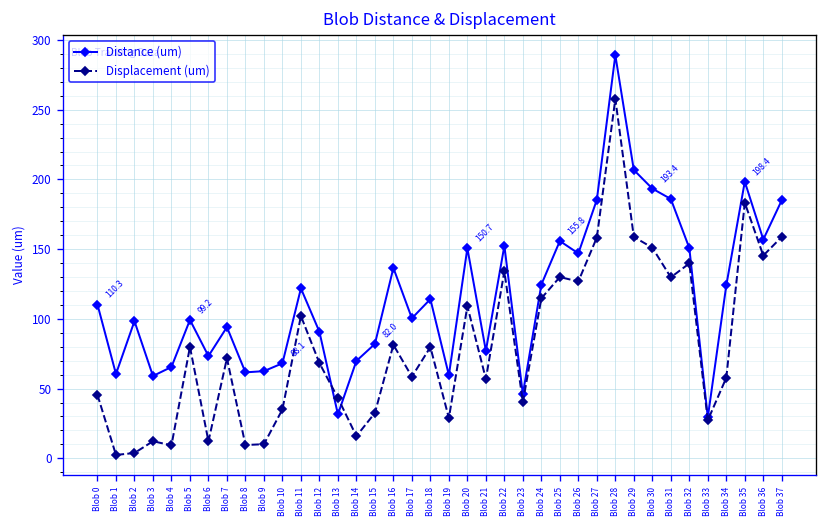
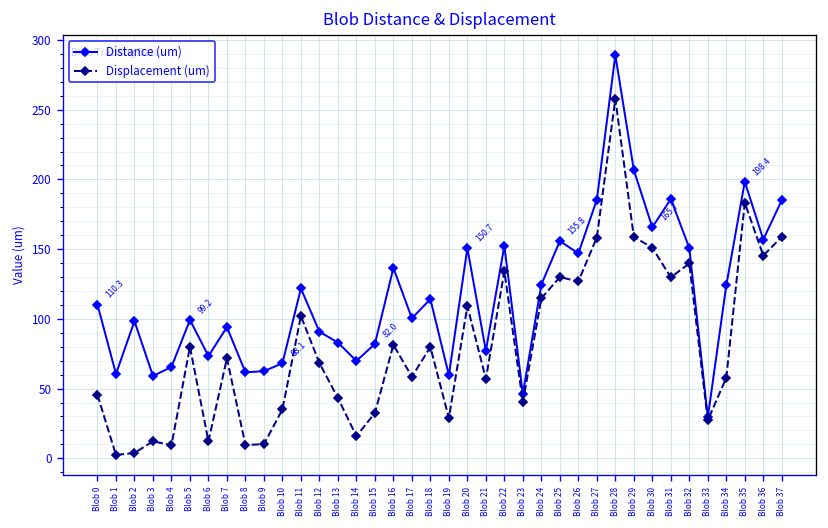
  {
    "Distance (um)": {
      "Blob 0": 110.3,
      "Blob 5": 99.2,
      "Blob 10": 68.1,
-     "Blob 13": 32,
+     "Blob 13": 83,
      "Blob 15": 82.0,
      "Blob 20": 150.7,
      "Blob 25": 155.8,
-     "Blob 30": 193.4,
+     "Blob 30": 165.7,
      "Blob 35": 198.4
    },
    "Displacement (um)": {
      "Blob 0": 45,
      "Blob 1": 2,
      "Blob 2": 4,
      "Blob 3": 12,
      "Blob 4": 9,
      "Blob 5": 80,
      "Blob 6": 12,
      "Blob 7": 72,
      "Blob 8": 10,
      "Blob 9": 10,
      "Blob 10": 35,
      "Blob 11": 102,
      "Blob 12": 68,
      "Blob 13": 43,
      "Blob 14": 16,
      "Blob 15": 33,
      "Blob 17": 59,
      "Blob 18": 80,
      "Blob 19": 29,
      "Blob 20": 109,
      "Blob 21": 57,
      "Blob 22": 134,
      "Blob 23": 40,
      "Blob 24": 115,
      "Blob 25": 130,
      "Blob 26": 127,
      "Blob 27": 158,
      "Blob 28": 258,
      "Blob 29": 159,
      "Blob 30": 151,
      "Blob 31": 130,
      "Blob 32": 140,
      "Blob 34": 58,
      "Blob 35": 183,
      "Blob 36": 145,
      "Blob 37": 159
    }
  }
